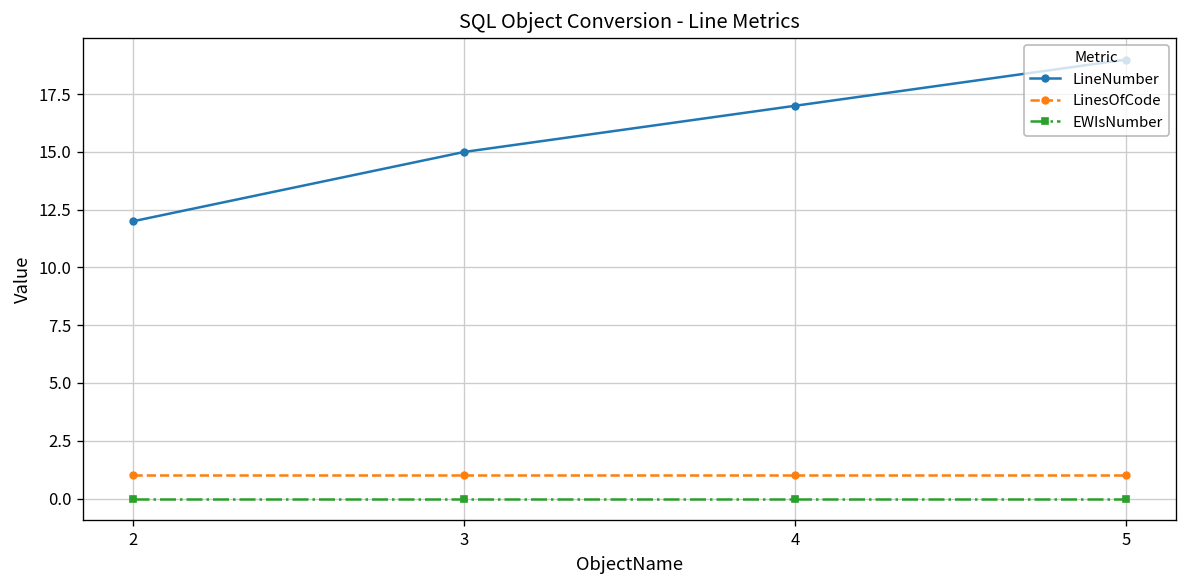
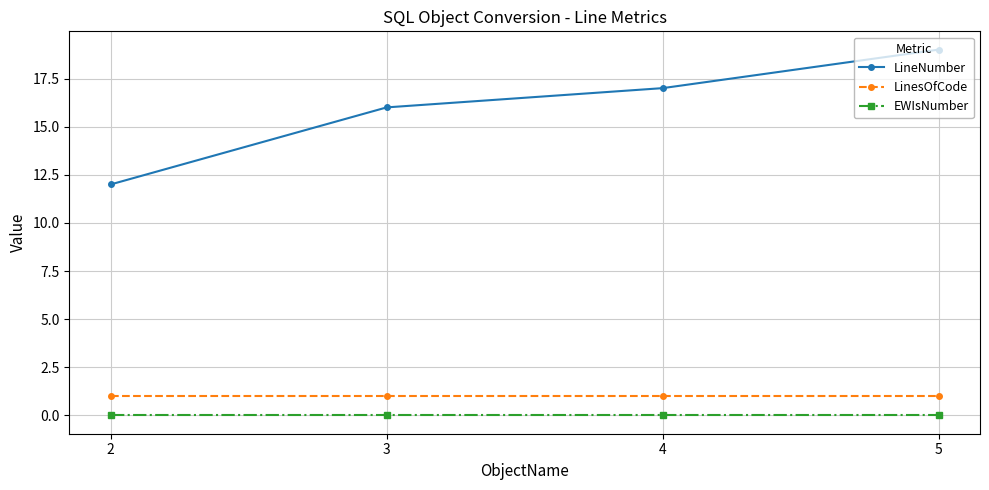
  {
    "LineNumber": {
      "2": 12,
-     "3": 15,
+     "3": 16,
      "4": 17
    },
    "LinesOfCode": {
      "2": 1,
      "3": 1,
      "4": 1,
      "5": 1
    },
    "EWIsNumber": {
      "2": 0,
      "3": 0,
      "4": 0,
      "5": 0
    }
  }
